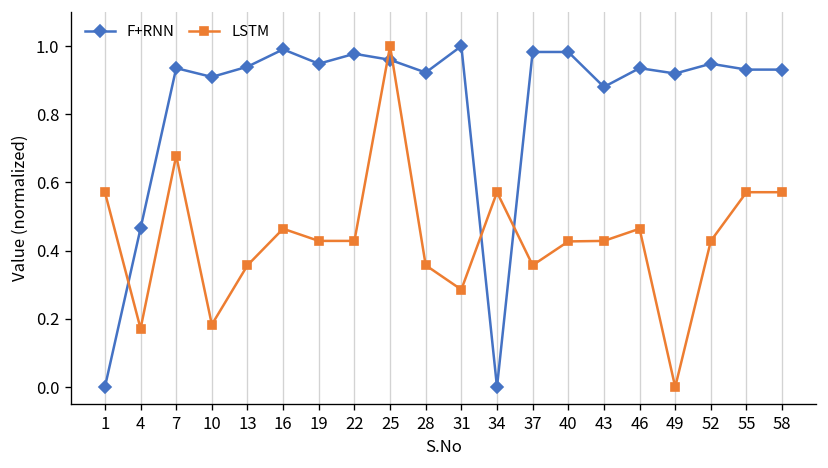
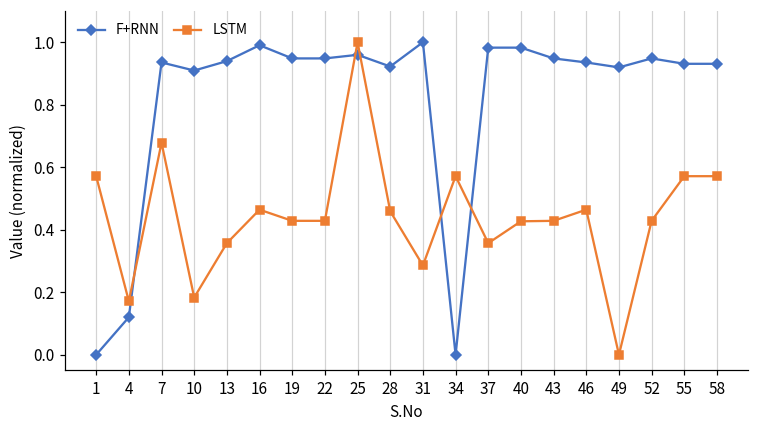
  {
    "F+RNN": {
      "1": 0.00,
-     "4": 0.47,
+     "4": 0.12,
      "7": 0.94,
      "10": 0.91,
      "13": 0.94,
      "16": 0.99,
      "19": 0.95,
-     "22": 0.98,
+     "22": 0.95,
      "25": 0.96,
      "28": 0.92,
      "31": 1.00,
      "34": 0.00,
      "37": 0.98,
      "40": 0.98,
-     "43": 0.88,
+     "43": 0.95,
      "46": 0.94,
      "49": 0.92,
      "52": 0.95,
      "55": 0.93,
      "58": 0.93
    },
    "LSTM": {
      "1": 0.57,
      "4": 0.17,
      "7": 0.68,
      "10": 0.18,
      "13": 0.36,
      "16": 0.46,
      "19": 0.43,
      "22": 0.43,
      "25": 1.00,
-     "28": 0.36,
+     "28": 0.46,
      "31": 0.29,
      "34": 0.57,
      "37": 0.36,
      "40": 0.43,
      "43": 0.43,
      "46": 0.46,
      "49": 0.00,
      "52": 0.43,
      "55": 0.57,
      "58": 0.57
    }
  }
